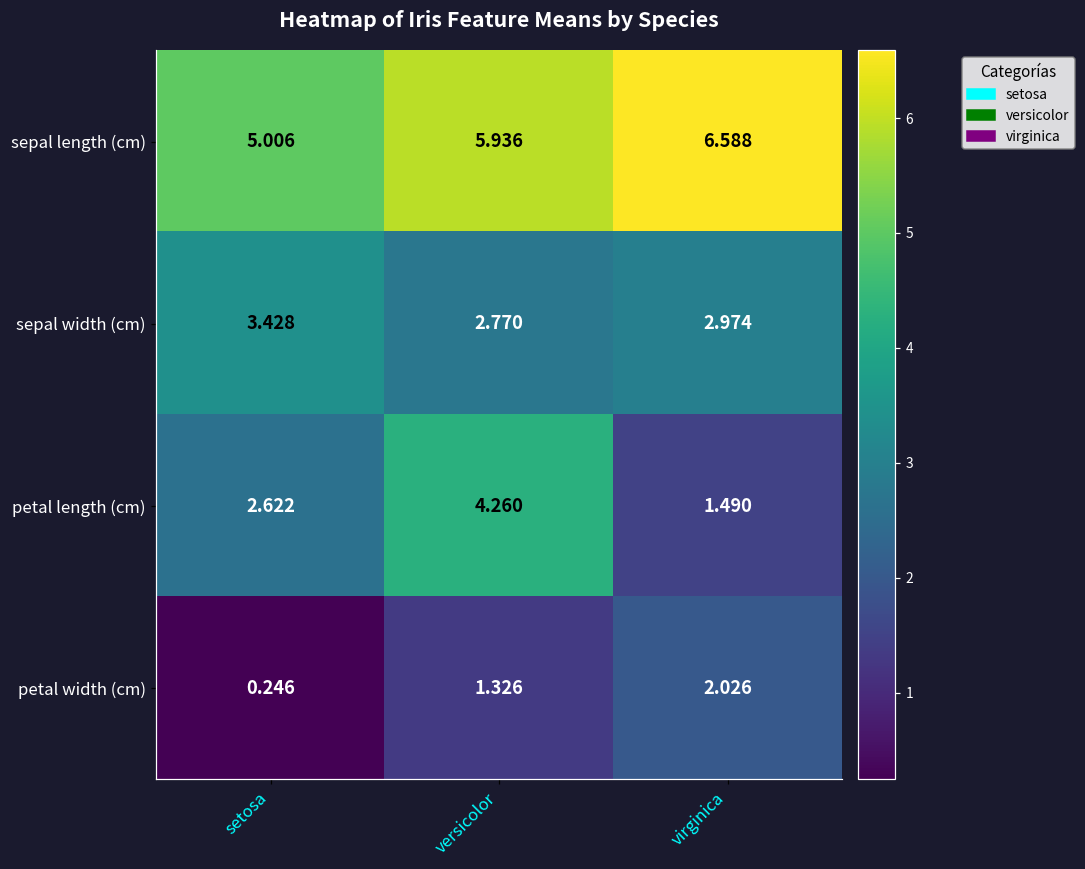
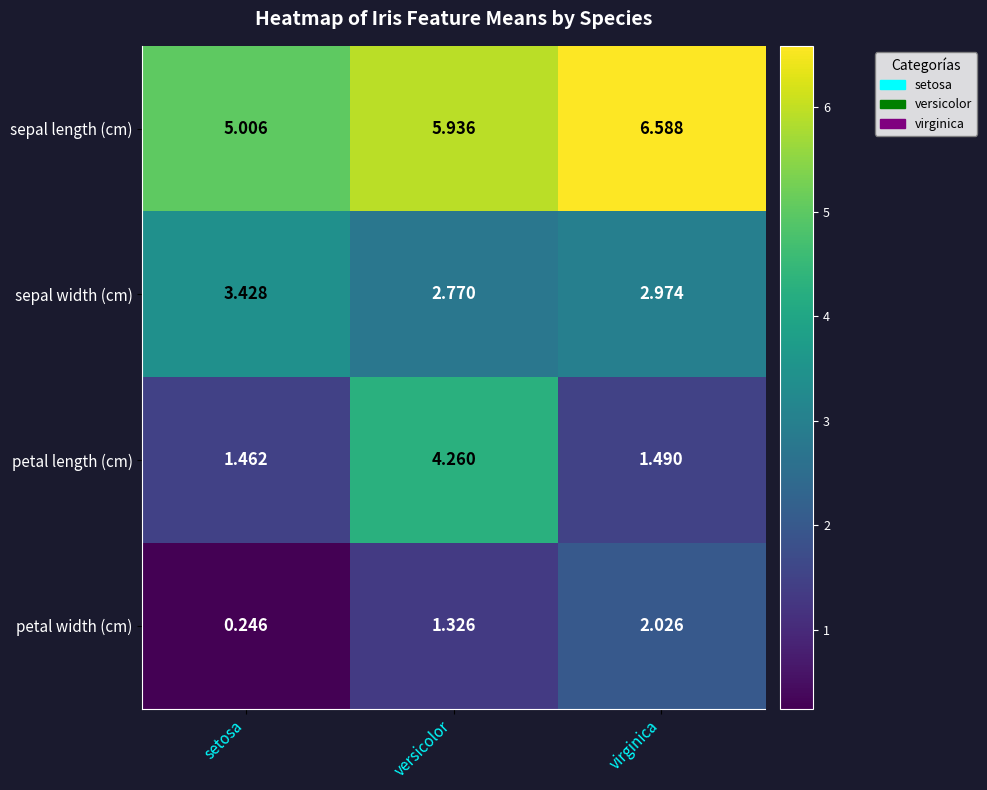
  {
    "sepal length (cm)": {
      "setosa": 5.006,
      "versicolor": 5.936,
      "virginica": 6.588
    },
    "sepal width (cm)": {
      "setosa": 3.428,
      "versicolor": 2.770,
      "virginica": 2.974
    },
    "petal length (cm)": {
-     "setosa": 2.622,
+     "setosa": 1.462,
      "versicolor": 4.260,
      "virginica": 1.490
    },
    "petal width (cm)": {
      "setosa": 0.246,
      "versicolor": 1.326,
      "virginica": 2.026
    }
  }
